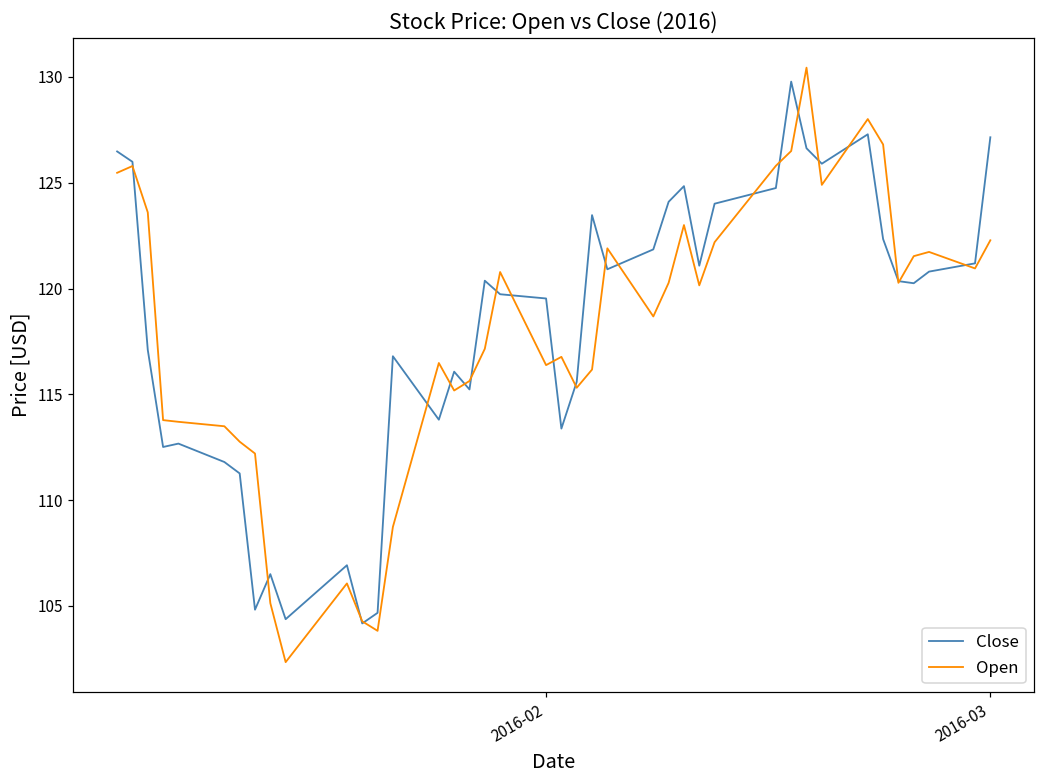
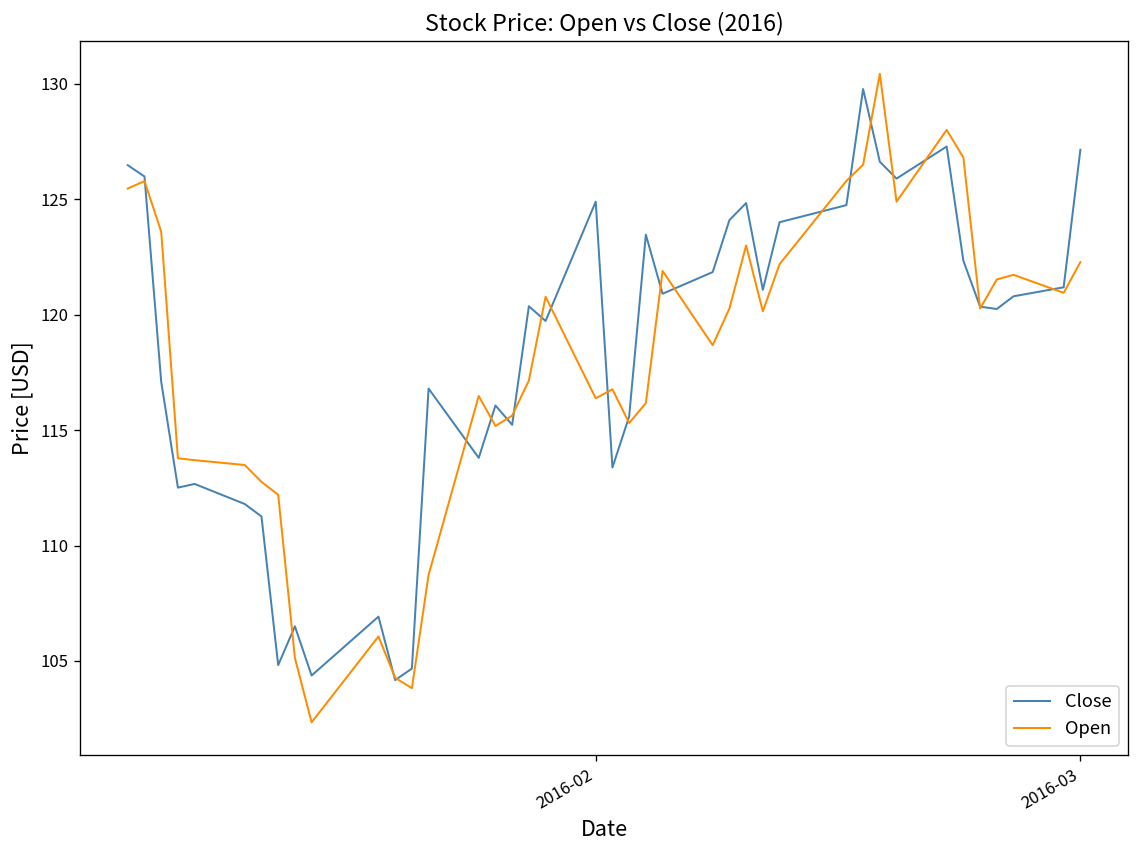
  {
    "Close": {
-     "2016-02": 119.5,
+     "2016-02": 124.9,
      "2016-03": 127.2
    },
    "Open": {
      "2016-02": 116.4,
      "2016-03": 122.3
    }
  }
